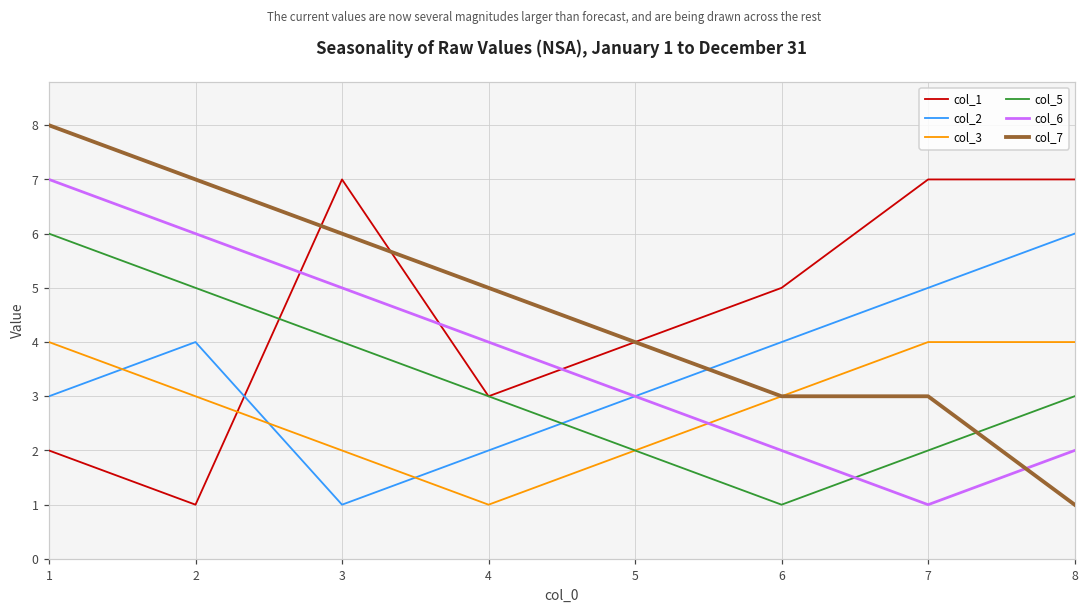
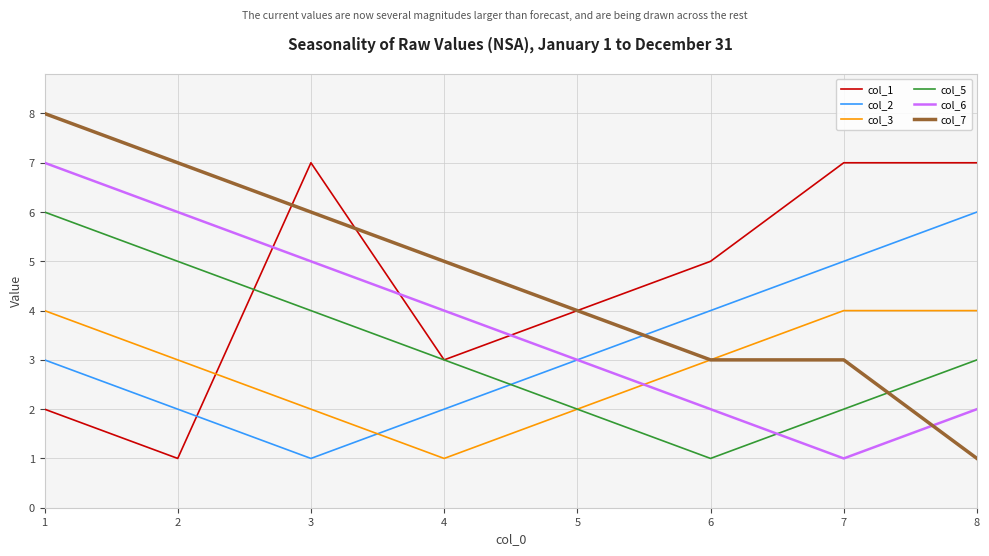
  {
    "col_1": {
      "1": 2,
      "2": 1,
      "3": 7,
      "6": 5,
      "7": 7,
      "8": 7
    },
    "col_2": {
      "1": 3,
-     "2": 4,
+     "2": 2,
      "3": 1,
      "4": 2,
      "6": 4,
      "7": 5,
      "8": 6
    },
    "col_3": {
      "1": 4,
      "2": 3,
      "3": 2,
      "4": 1,
      "7": 4,
      "8": 4
    },
    "col_5": {
      "1": 6,
      "2": 5,
      "3": 4,
      "6": 1,
      "7": 2,
      "8": 3
    },
    "col_6": {
      "1": 7,
      "2": 6,
      "3": 5,
      "4": 4,
      "6": 2,
      "7": 1,
      "8": 2
    },
    "col_7": {
      "1": 8,
      "2": 7,
      "3": 6,
      "4": 5,
      "7": 3,
      "8": 1
    }
  }
